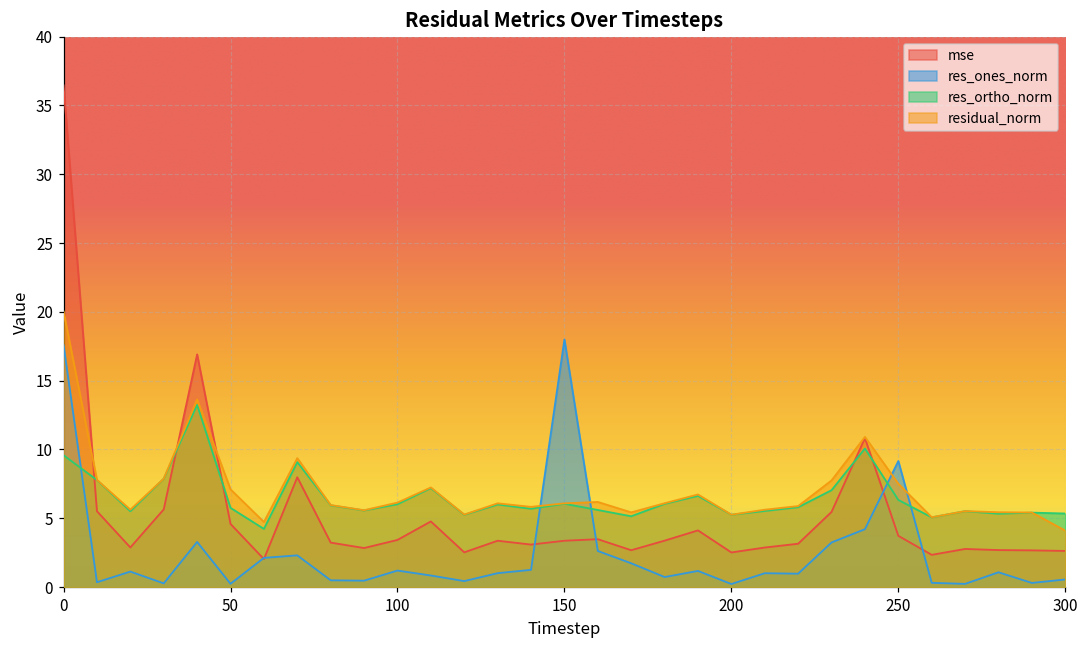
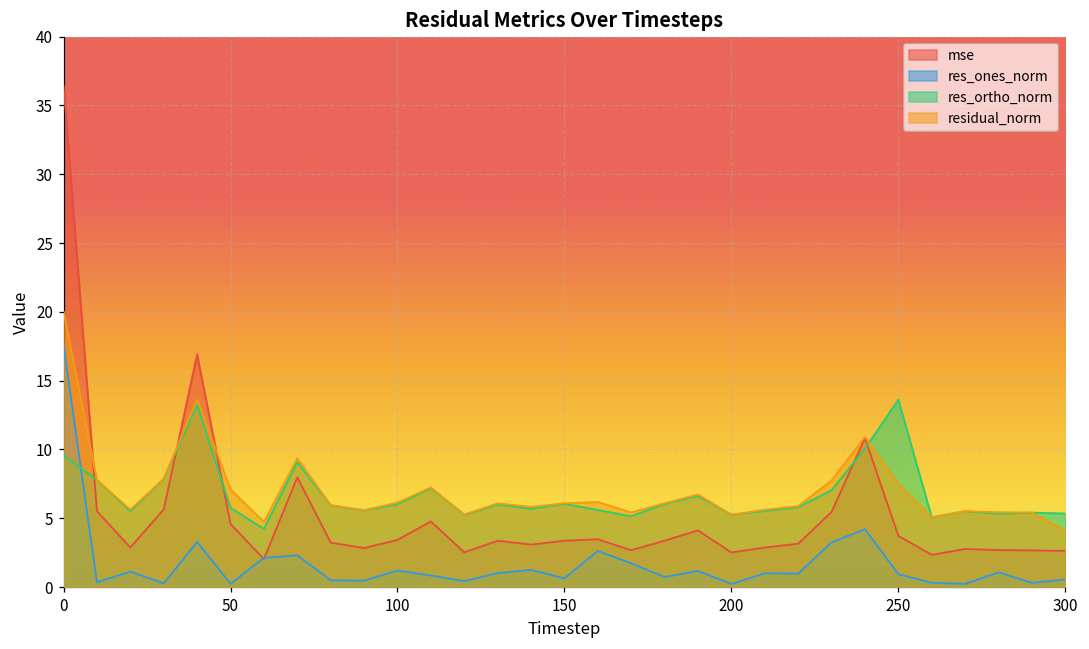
  {
    "mse": {
      "0": 36.5,
      "50": 4.6,
      "100": 3.4,
      "150": 3.4,
      "200": 2.5,
      "250": 3.7,
      "300": 2.6
    },
    "res_ones_norm": {
      "0": 17.6,
      "50": 0.2,
      "100": 1.2,
-     "150": 18.0,
+     "150": 0.6,
      "200": 0.2,
-     "250": 9.2,
+     "250": 0.9,
      "300": 0.6
    },
    "res_ortho_norm": {
      "0": 9.6,
      "50": 5.8,
-     "250": 6.3,
+     "250": 13.6,
      "300": 5.3
    },
    "residual_norm": {
      "0": 20.0,
      "50": 7.1,
      "250": 7.5,
      "300": 4.1
    }
  }
